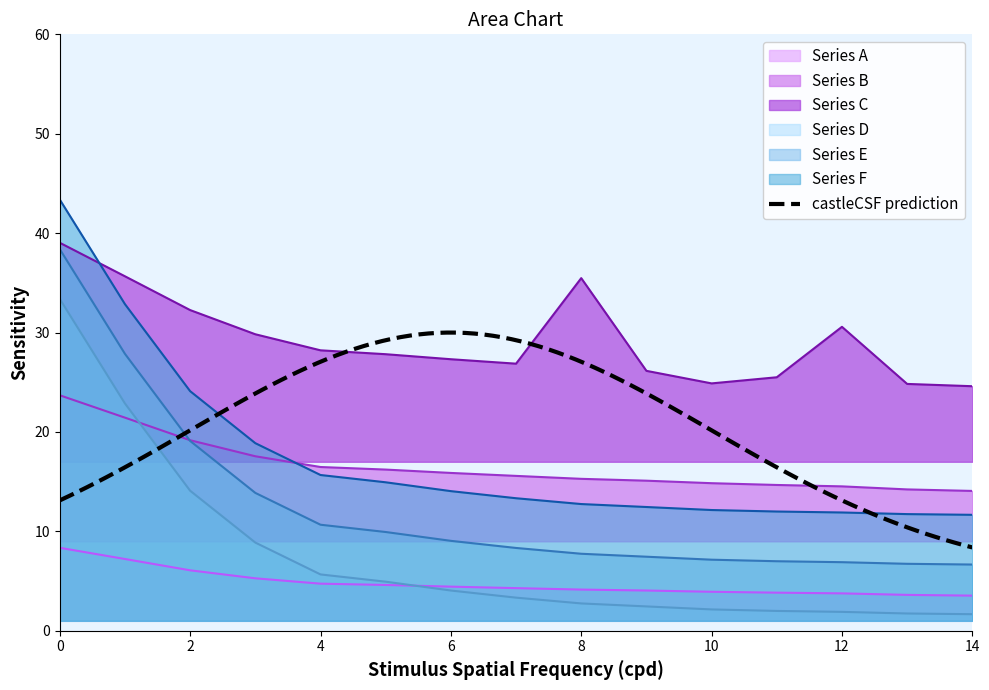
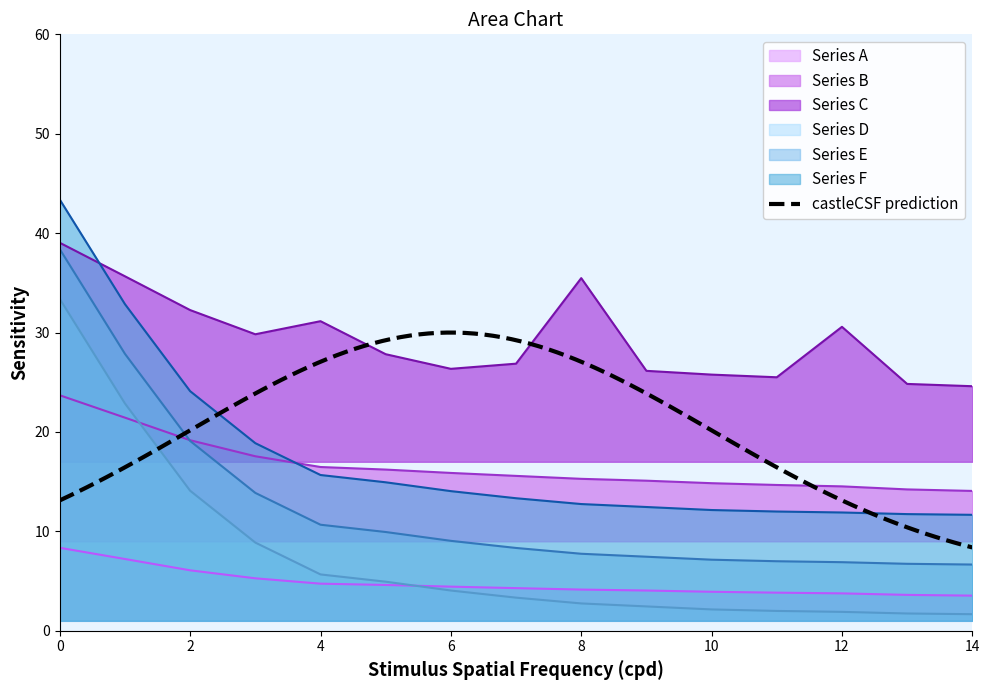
  {
    "Series C": {
      "0": 39,
      "2": 32,
-     "4": 28,
-     "6": 27,
+     "4": 31,
+     "6": 26,
      "8": 35,
-     "10": 25,
+     "10": 26,
      "12": 31,
      "14": 25
    },
    "castleCSF prediction": {
      "0": 13,
      "14": 8
    }
  }
